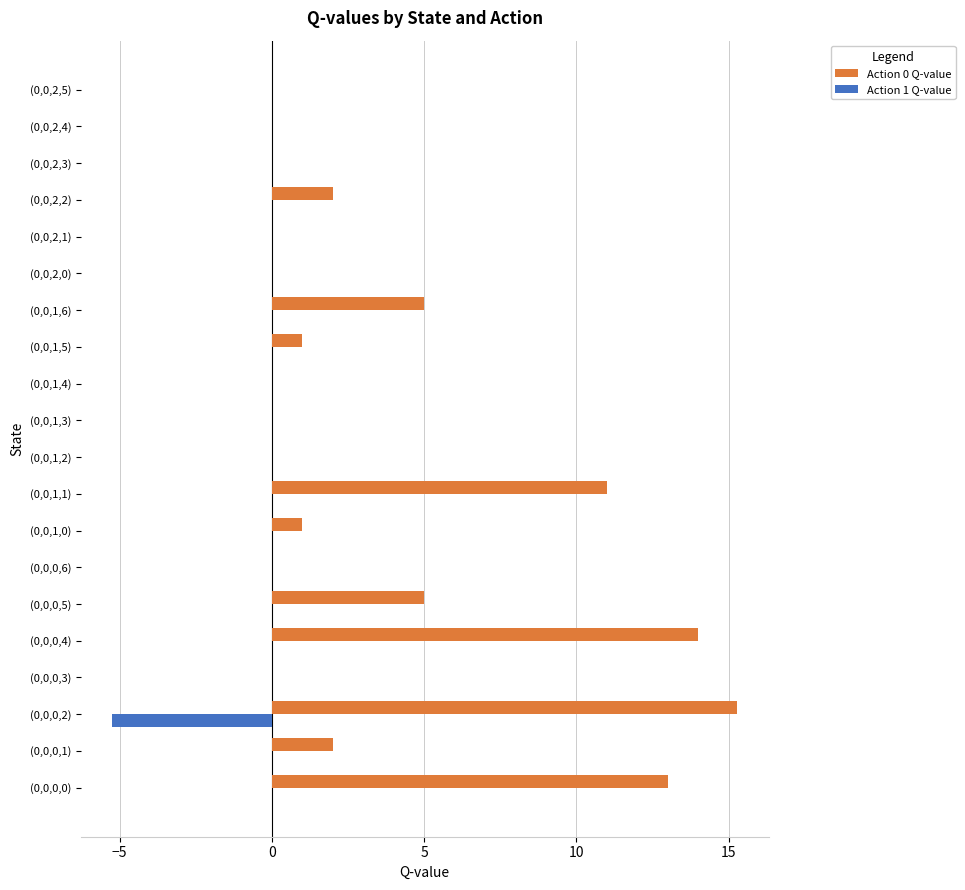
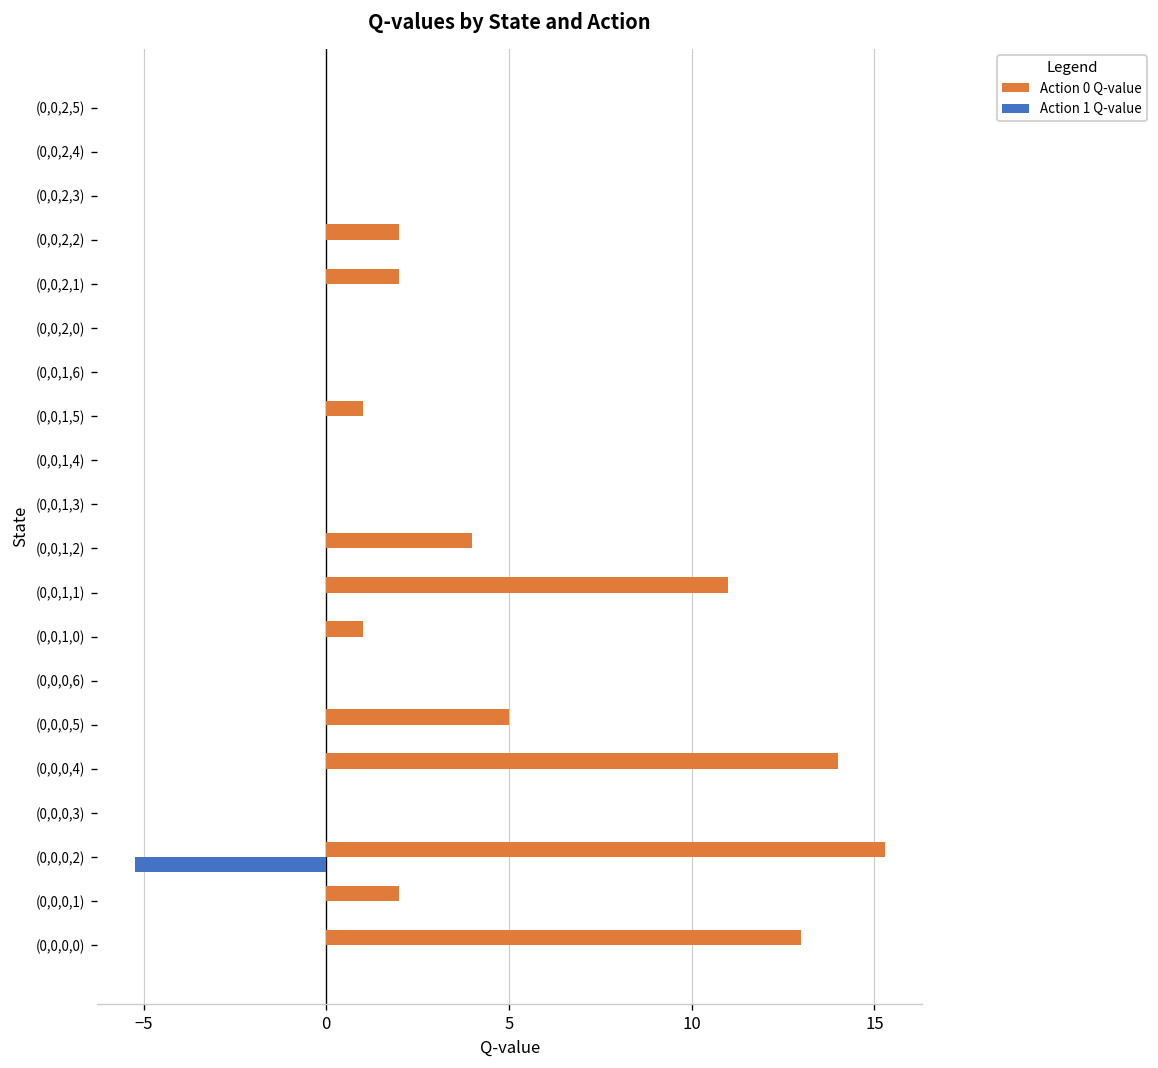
  {
    "Action 0 Q-value": {
      "(0,0,2,5)": 0,
      "(0,0,2,4)": 0,
      "(0,0,2,3)": 0,
      "(0,0,2,2)": 2,
-     "(0,0,2,1)": 0,
+     "(0,0,2,1)": 2,
      "(0,0,2,0)": 0,
-     "(0,0,1,6)": 5,
+     "(0,0,1,6)": 0,
      "(0,0,1,5)": 1,
      "(0,0,1,4)": 0,
      "(0,0,1,3)": 0,
-     "(0,0,1,2)": 0,
+     "(0,0,1,2)": 4,
      "(0,0,1,1)": 11,
      "(0,0,1,0)": 1,
      "(0,0,0,6)": 0,
      "(0,0,0,5)": 5,
      "(0,0,0,4)": 14,
      "(0,0,0,3)": 0,
      "(0,0,0,2)": 15.3,
      "(0,0,0,1)": 2,
      "(0,0,0,0)": 13
    },
    "Action 1 Q-value": {
      "(0,0,2,5)": 0,
      "(0,0,2,4)": 0,
      "(0,0,2,3)": 0,
      "(0,0,2,2)": 0,
      "(0,0,2,1)": 0,
      "(0,0,2,0)": 0,
      "(0,0,1,6)": 0,
      "(0,0,1,5)": 0,
      "(0,0,1,4)": 0,
      "(0,0,1,3)": 0,
      "(0,0,1,2)": 0,
      "(0,0,1,1)": 0,
      "(0,0,1,0)": 0,
      "(0,0,0,6)": 0,
      "(0,0,0,5)": 0,
      "(0,0,0,4)": 0,
      "(0,0,0,3)": 0,
      "(0,0,0,2)": -5.2,
      "(0,0,0,1)": 0,
      "(0,0,0,0)": 0
    }
  }
